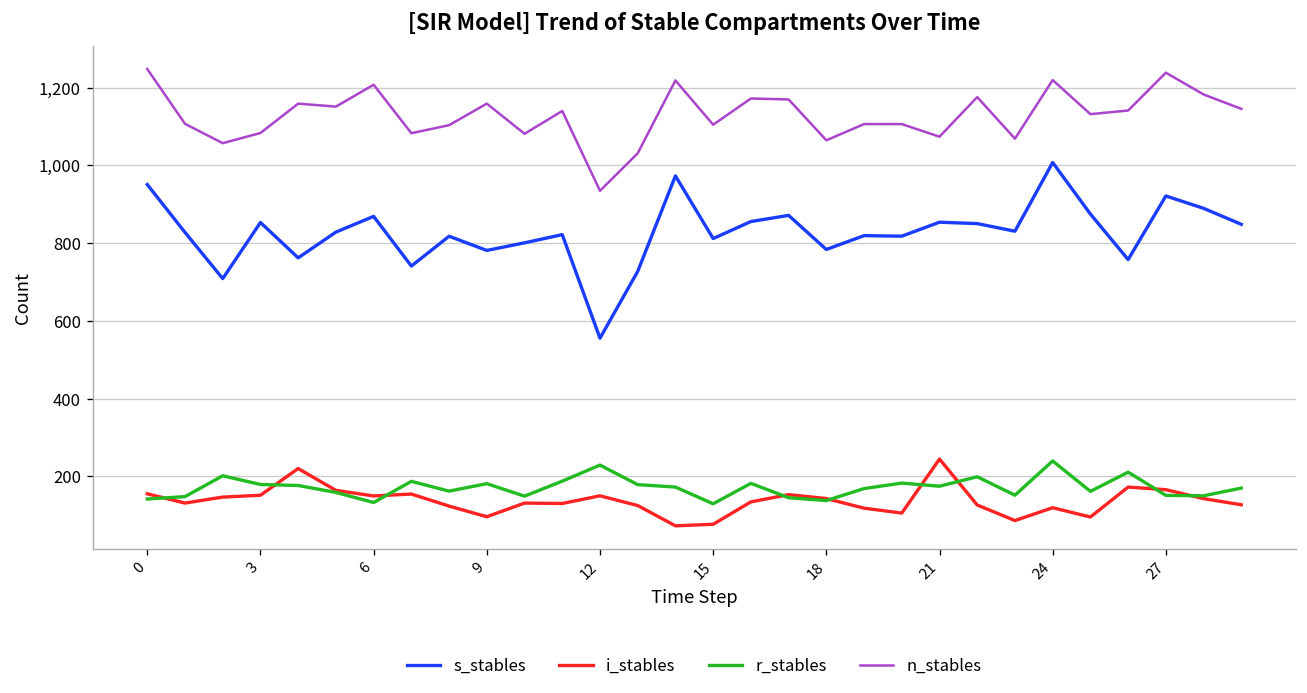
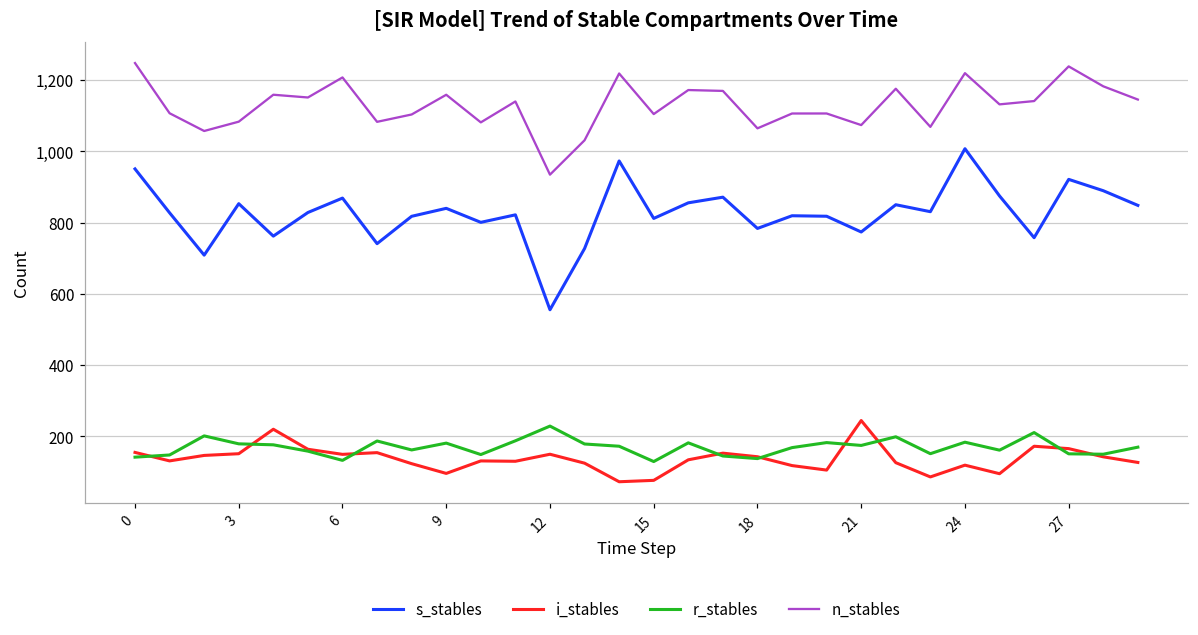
  {
    "s_stables": {
      "0": "950",
      "3": "850",
      "6": "870",
-     "9": "780",
+     "9": "840",
      "12": "560",
      "15": "810",
      "18": "780",
-     "21": "850",
+     "21": "770",
      "24": "1,010",
      "27": "920"
    },
    "i_stables": {
      "0": "160",
      "3": "150",
      "6": "150",
      "9": "100",
      "12": "150",
      "15": "80",
      "21": "240",
      "24": "120",
      "27": "170"
    },
    "r_stables": {
      "0": "140",
      "3": "180",
      "6": "130",
      "9": "180",
      "12": "230",
      "15": "130",
      "21": "170",
-     "24": "240",
+     "24": "180",
      "27": "150"
    },
    "n_stables": {
      "0": "1,250",
      "3": "1,080",
      "6": "1,210",
      "9": "1,160",
      "12": "930",
      "15": "1,100",
      "18": "1,060",
      "21": "1,070",
      "24": "1,220",
      "27": "1,240"
    }
  }
